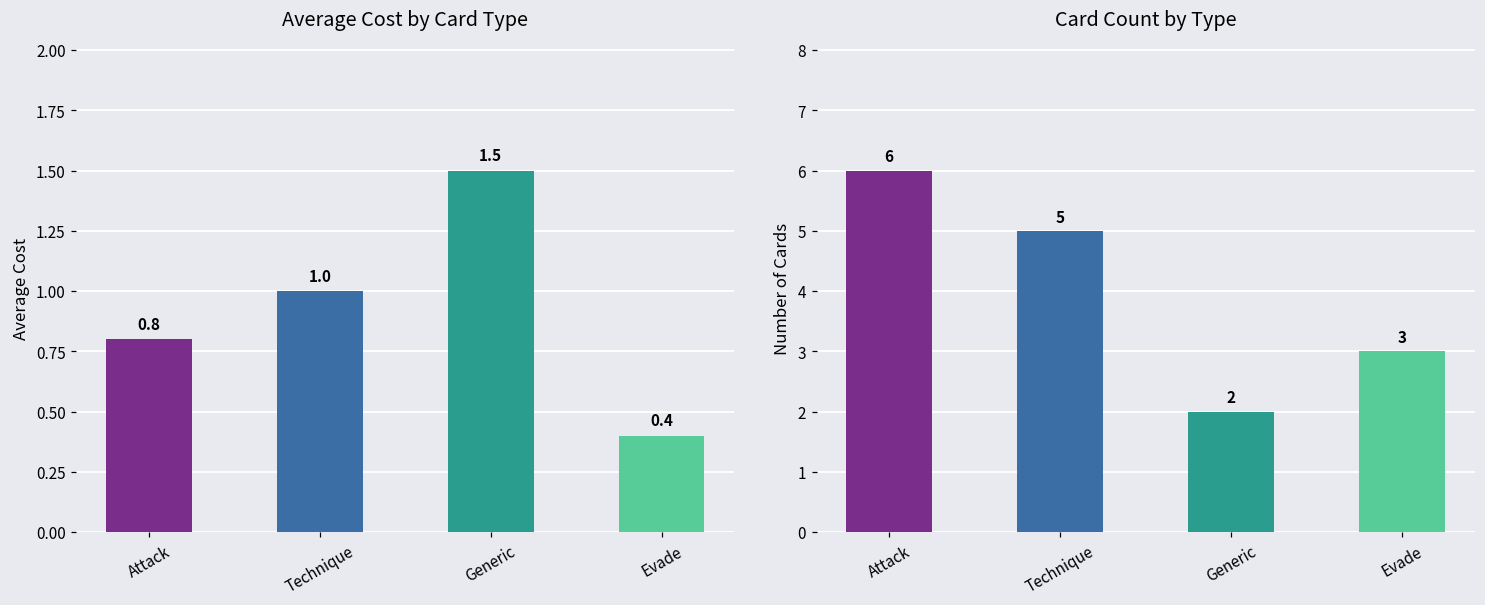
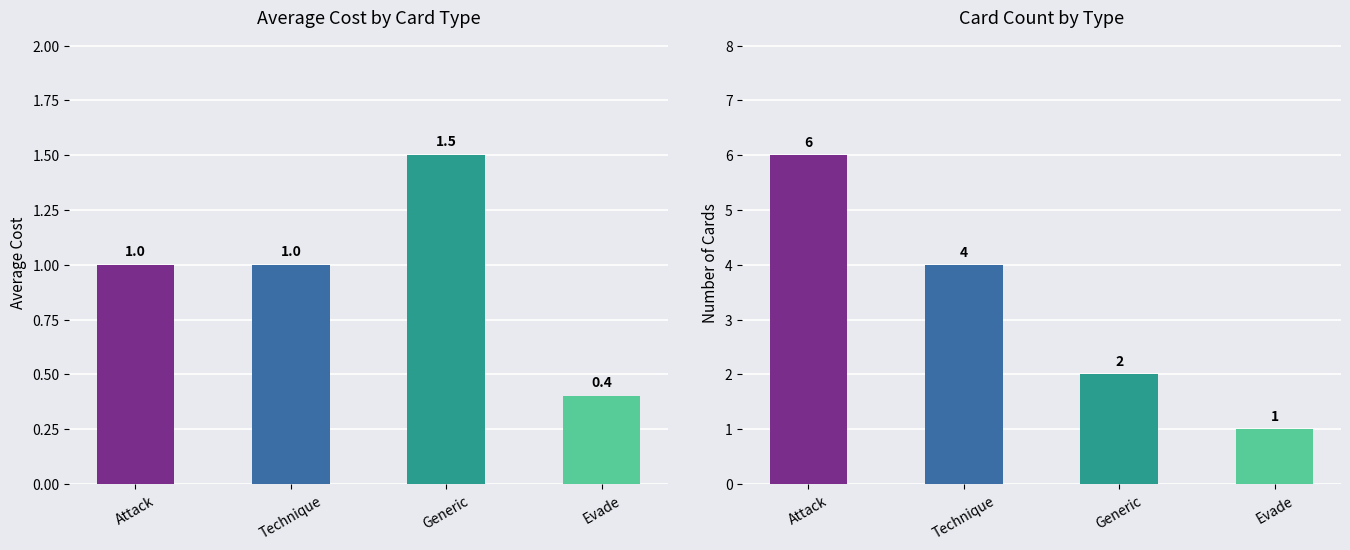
  {
    "Average Cost by Card Type": {
-     "Attack": 0.8,
+     "Attack": 1.0,
      "Technique": 1.0,
      "Generic": 1.5,
      "Evade": 0.4
    },
    "Card Count by Type": {
      "Attack": 6,
-     "Technique": 5,
+     "Technique": 4,
      "Generic": 2,
-     "Evade": 3
+     "Evade": 1
    }
  }
